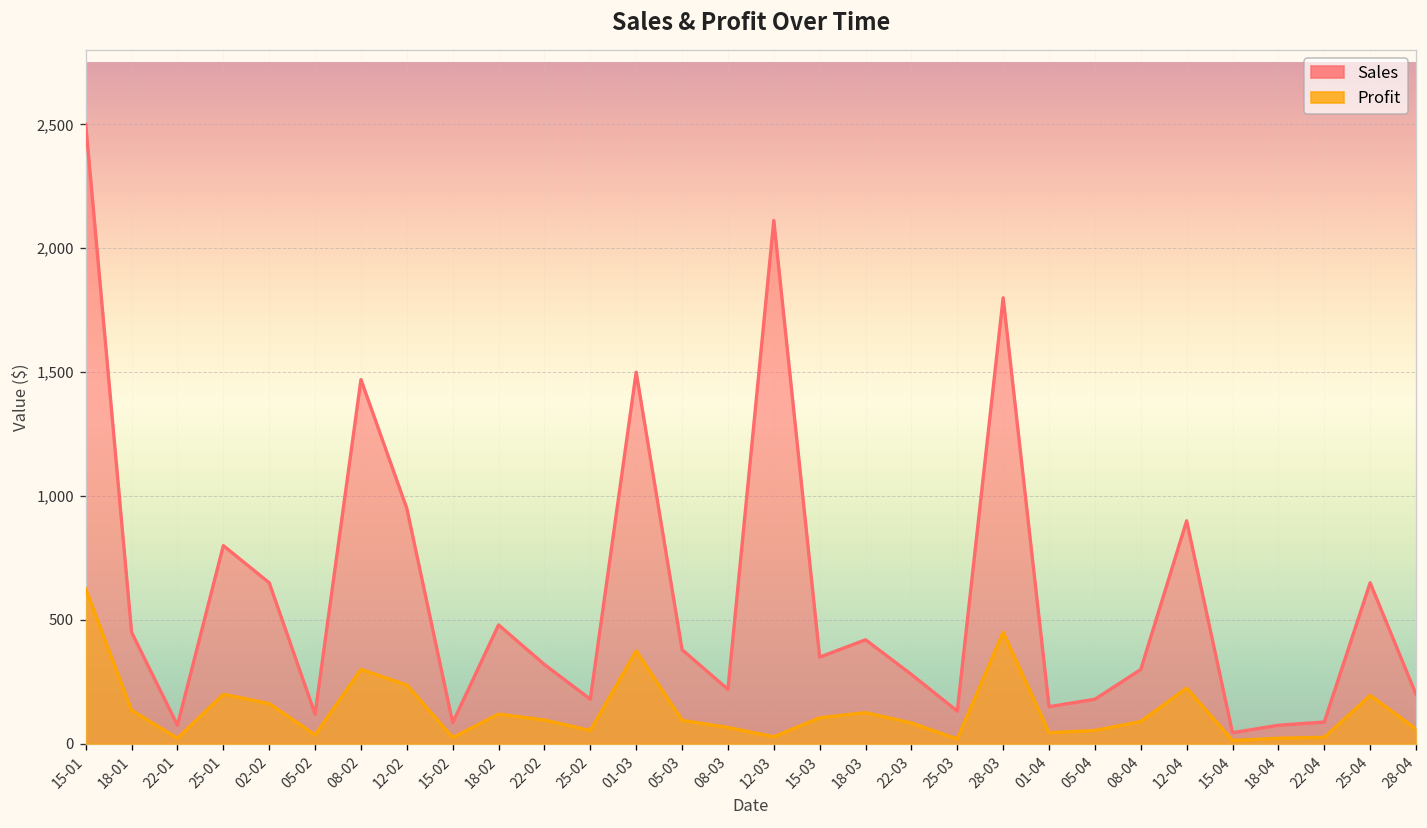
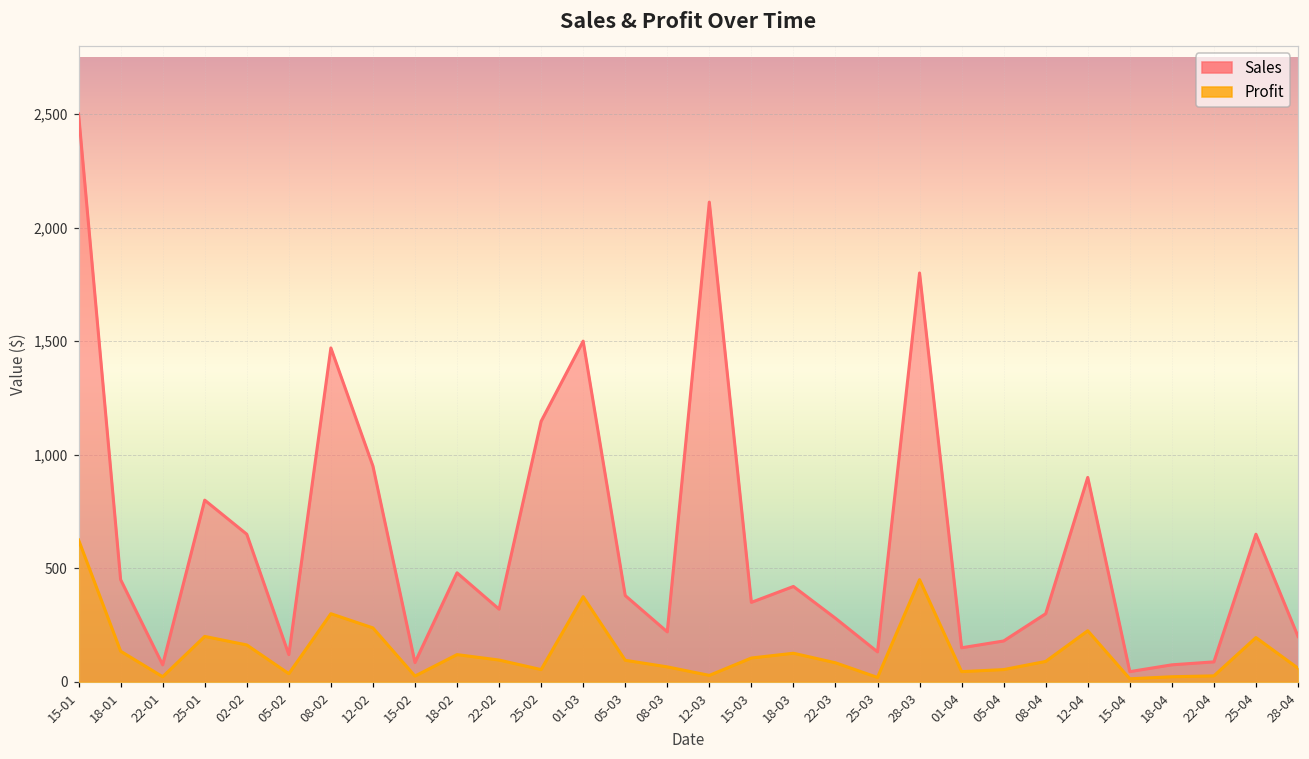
  {
    "Sales": {
      "15-01": "2,500",
      "18-01": "450",
      "22-01": "80",
      "25-01": "800",
      "02-02": "650",
      "05-02": "120",
      "08-02": "1,470",
      "12-02": "950",
      "15-02": "90",
      "18-02": "480",
      "22-02": "320",
-     "25-02": "180",
+     "25-02": "1,150",
      "01-03": "1,500",
      "05-03": "380",
      "08-03": "220",
      "12-03": "2,110",
      "15-03": "350",
      "18-03": "420",
      "22-03": "280",
      "25-03": "130",
      "28-03": "1,800",
      "01-04": "150",
      "05-04": "180",
      "08-04": "300",
      "12-04": "900",
      "15-04": "50",
      "18-04": "80",
      "22-04": "90",
      "25-04": "650",
      "28-04": "200"
    },
    "Profit": {
      "15-01": "630",
      "18-01": "140",
      "22-01": "20",
      "25-01": "200",
      "02-02": "160",
      "05-02": "40",
      "08-02": "300",
      "12-02": "240",
      "15-02": "30",
      "18-02": "120",
      "22-02": "100",
      "25-02": "50",
      "01-03": "380",
      "05-03": "100",
      "08-03": "70",
      "12-03": "30",
      "15-03": "110",
      "18-03": "130",
      "22-03": "80",
      "25-03": "20",
      "28-03": "450",
      "01-04": "50",
      "05-04": "50",
      "08-04": "90",
      "12-04": "230",
      "15-04": "10",
      "18-04": "20",
      "22-04": "30",
      "25-04": "200",
      "28-04": "60"
    }
  }
